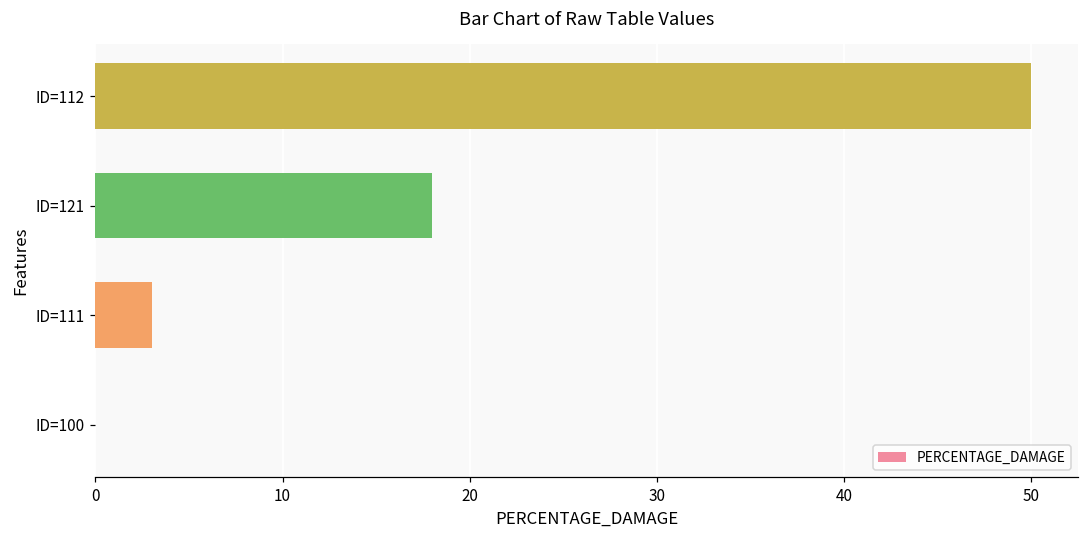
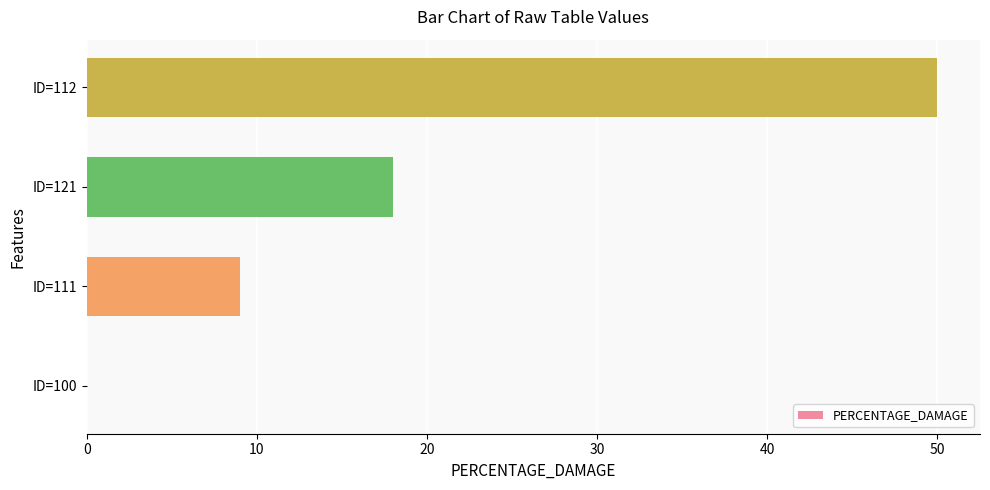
  {
    "ID=112": 50,
    "ID=121": 18,
-   "ID=111": 3,
+   "ID=111": 9,
    "ID=100": 0
  }
